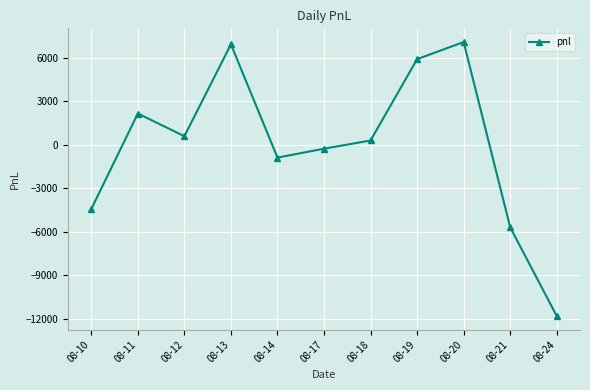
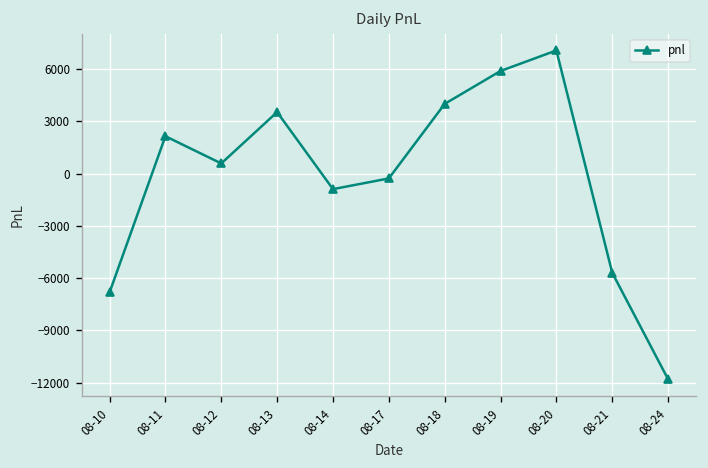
  {
-   "08-10": -4400,
+   "08-10": -6800,
    "08-11": 2200,
    "08-12": 600,
-   "08-13": 6900,
+   "08-13": 3500,
    "08-14": -900,
    "08-17": -300,
-   "08-18": 300,
+   "08-18": 4000,
    "08-19": 5900,
    "08-20": 7100,
    "08-21": -5700,
    "08-24": -11800
  }
